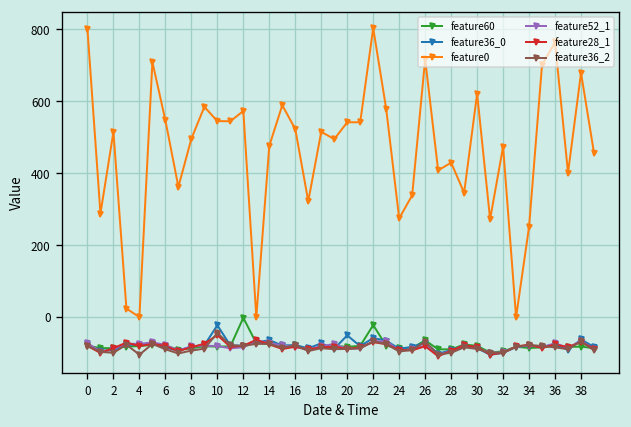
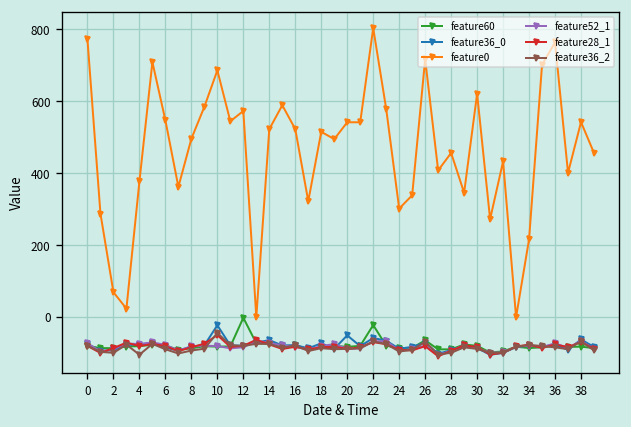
  {
    "feature60": {
      "12": 0,
      "22": -20,
      "38": -80
    },
    "feature36_0": {
      "10": -20,
      "20": -50,
      "22": -60
    },
    "feature0": {
-     "0": 800,
-     "2": 510,
-     "4": 0,
+     "0": 770,
+     "2": 70,
+     "4": 380,
      "6": 550,
      "8": 500,
-     "10": 540,
+     "10": 690,
      "12": 570,
-     "14": 480,
+     "14": 520,
      "16": 520,
      "18": 520,
      "20": 540,
      "22": 800,
-     "24": 270,
-     "28": 430,
+     "24": 300,
+     "28": 460,
      "30": 620,
-     "32": 470,
-     "34": 250,
-     "38": 680
+     "32": 430,
+     "34": 220,
+     "38": 540
    },
    "feature36_2": {
      "4": -100
    }
  }
